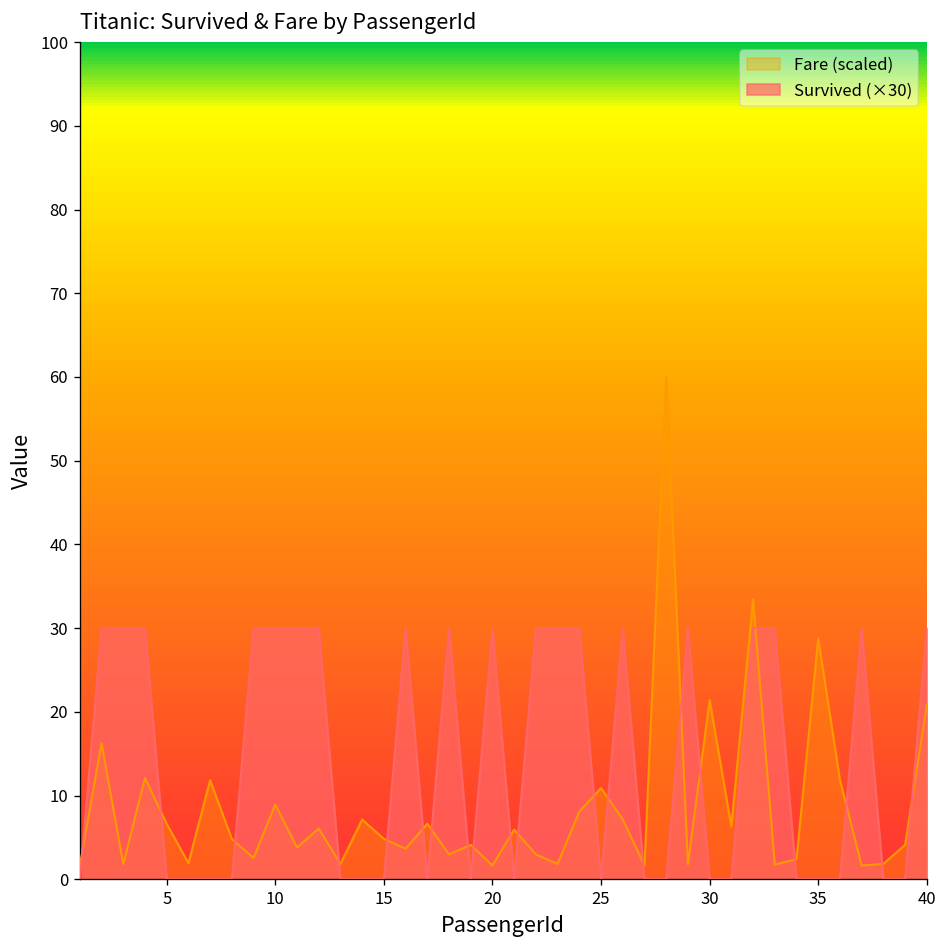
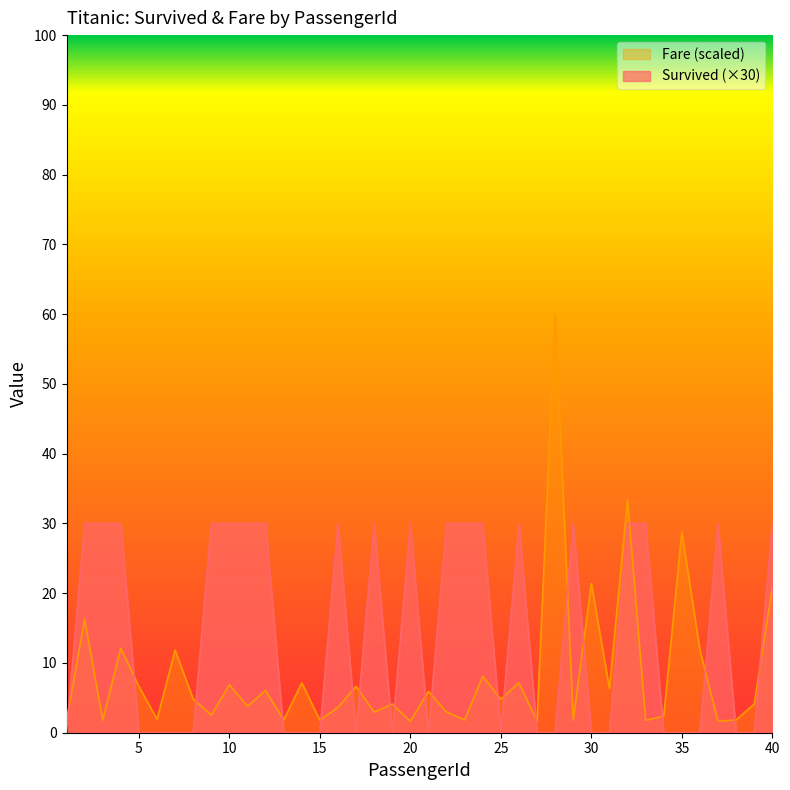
  {
    "Fare (scaled)": {
      "5": 7,
-     "10": 9,
-     "15": 5,
+     "10": 7,
+     "15": 2,
      "20": 2,
-     "25": 11,
+     "25": 5,
      "30": 21,
      "35": 29,
      "40": 21
    },
    "Survived (×30)": {
      "5": 0,
      "10": 30,
      "15": 0,
      "20": 30,
      "25": 0,
      "30": 0,
      "35": 0,
      "40": 30
    }
  }
